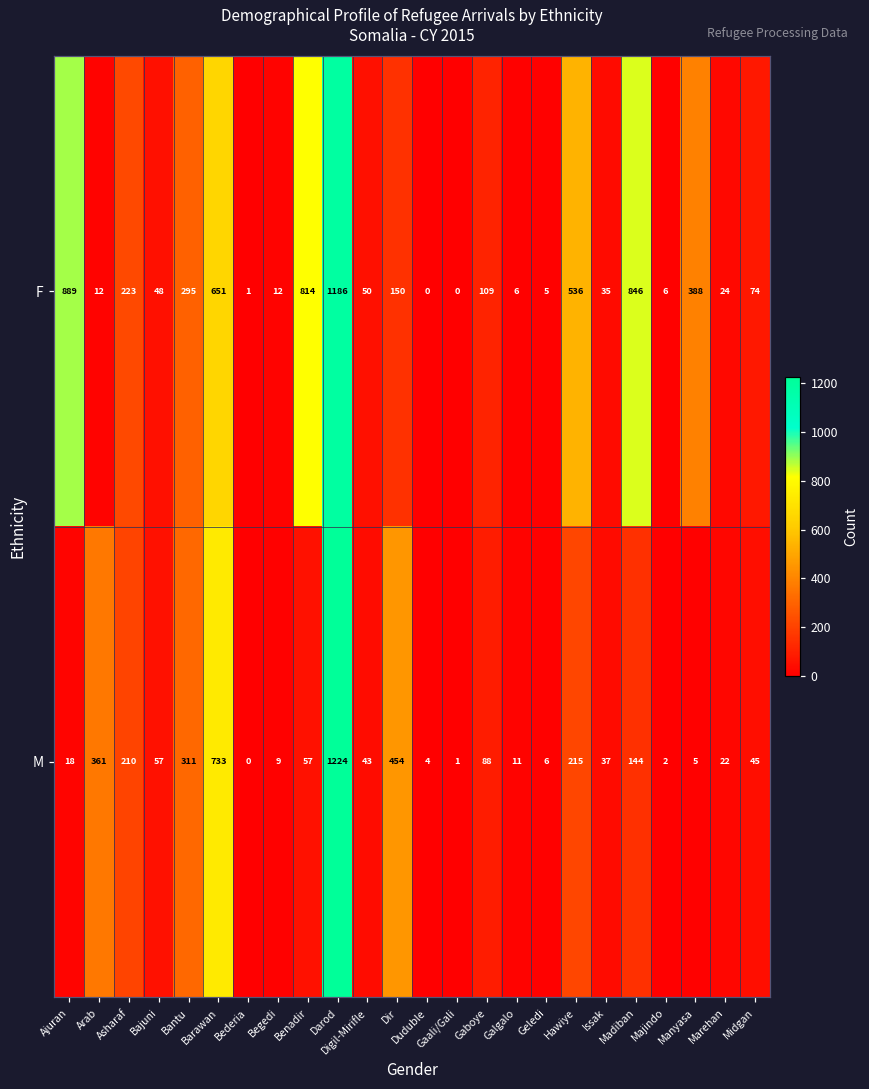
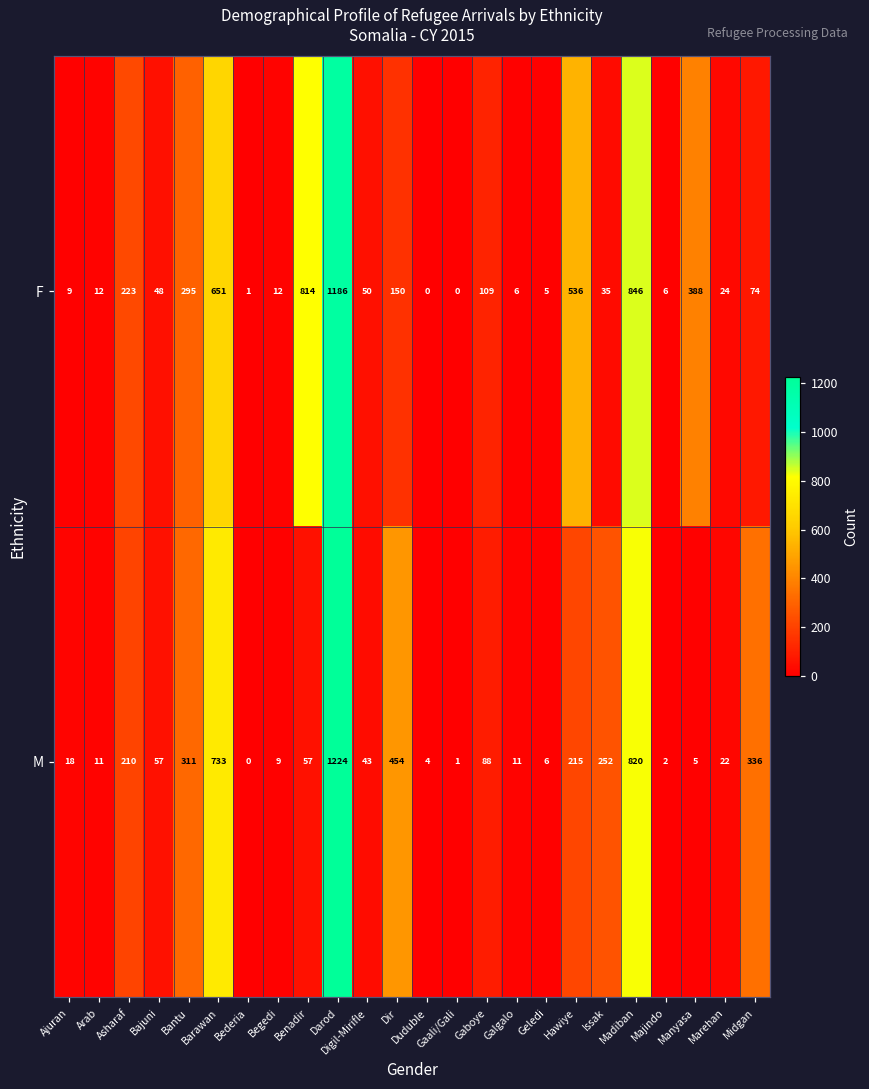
  {
    "F": {
-     "Ajuran": 889,
+     "Ajuran": 9,
      "Arab": 12,
      "Asharaf": 223,
      "Bajuni": 48,
      "Bantu": 295,
      "Barawan": 651,
      "Bederia": 1,
      "Begedi": 12,
      "Benadir": 814,
      "Darod": 1186,
      "Digil-Mirifle": 50,
      "Dir": 150,
      "Duduble": 0,
      "Gaali/Gali": 0,
      "Gaboye": 109,
      "Galgalo": 6,
      "Geledi": 5,
      "Hawiye": 536,
      "Issak": 35,
      "Madiban": 846,
      "Majindo": 6,
      "Manyasa": 388,
      "Marehan": 24,
      "Midgan": 74
    },
    "M": {
      "Ajuran": 18,
-     "Arab": 361,
+     "Arab": 11,
      "Asharaf": 210,
      "Bajuni": 57,
      "Bantu": 311,
      "Barawan": 733,
      "Bederia": 0,
      "Begedi": 9,
      "Benadir": 57,
      "Darod": 1224,
      "Digil-Mirifle": 43,
      "Dir": 454,
      "Duduble": 4,
      "Gaali/Gali": 1,
      "Gaboye": 88,
      "Galgalo": 11,
      "Geledi": 6,
      "Hawiye": 215,
-     "Issak": 37,
-     "Madiban": 144,
+     "Issak": 252,
+     "Madiban": 820,
      "Majindo": 2,
      "Manyasa": 5,
      "Marehan": 22,
-     "Midgan": 45
+     "Midgan": 336
    }
  }
